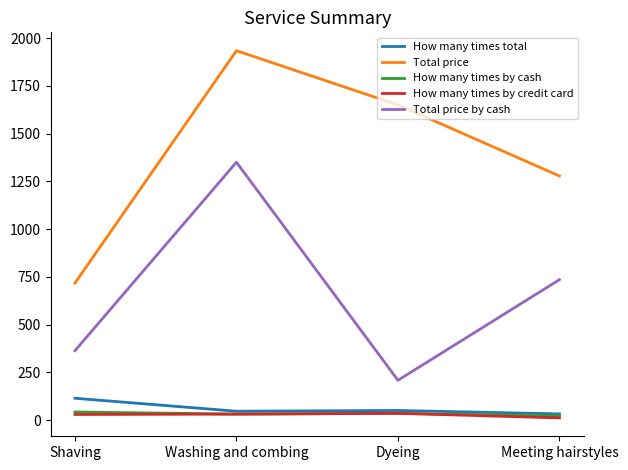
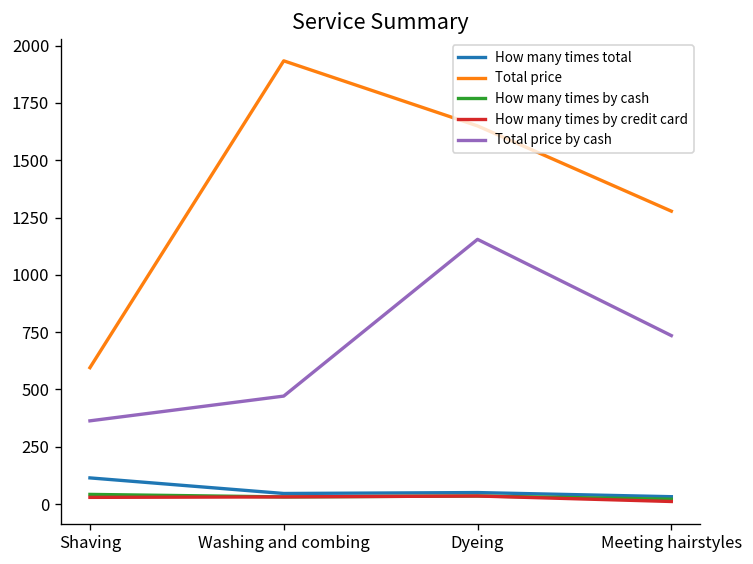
  {
    "How many times total": {
      "Shaving": 110,
      "Washing and combing": 50,
      "Dyeing": 50
    },
    "Total price": {
-     "Shaving": 720,
+     "Shaving": 600,
      "Washing and combing": 1930,
      "Meeting hairstyles": 1280
    },
    "Total price by cash": {
      "Shaving": 360,
-     "Washing and combing": 1350,
-     "Dyeing": 210,
+     "Washing and combing": 470,
+     "Dyeing": 1160,
      "Meeting hairstyles": 740
    }
  }
